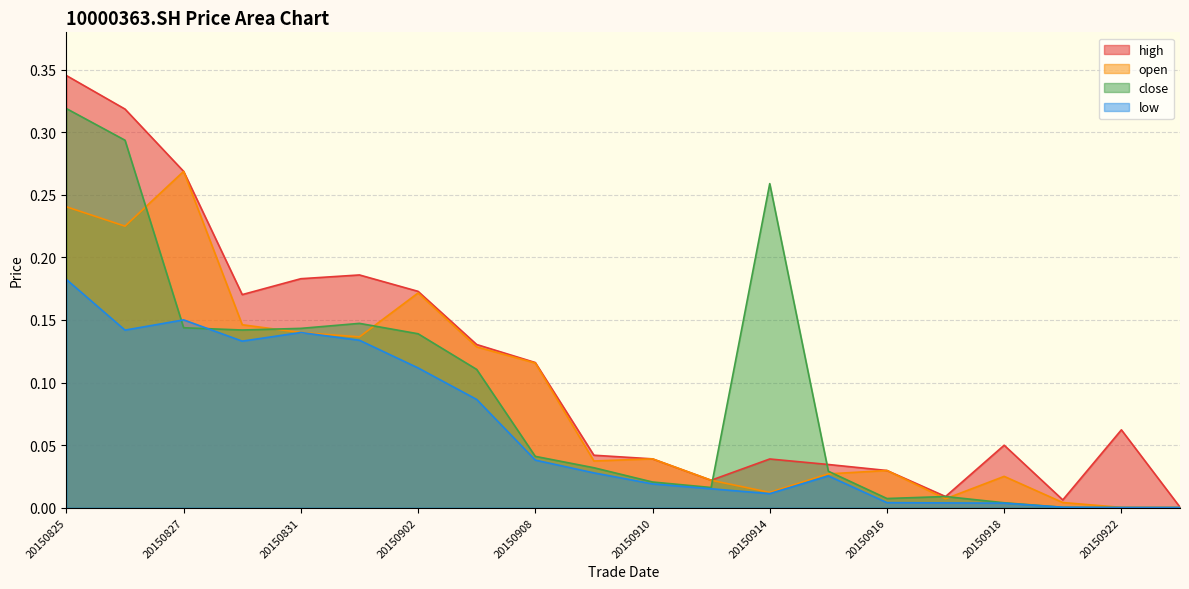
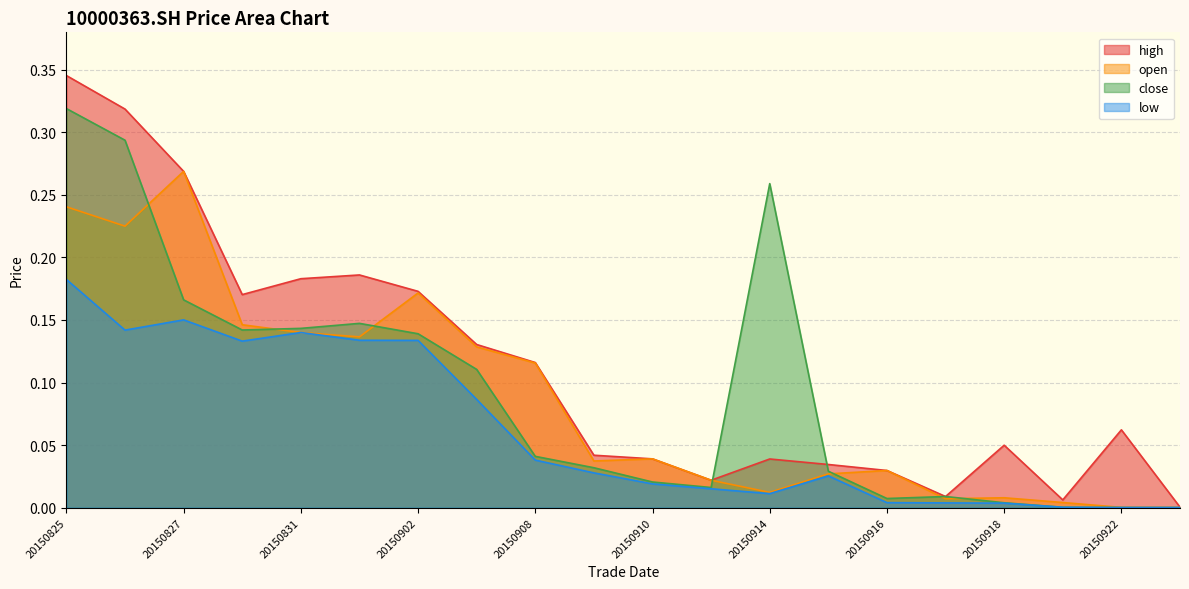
  {
    "high": {
      "20150825": 0.345,
      "20150831": 0.183,
      "20150914": 0.039,
      "20150918": 0.050,
      "20150922": 0.062
    },
    "open": {
      "20150825": 0.241,
-     "20150918": 0.025
+     "20150918": 0.008
    },
    "close": {
      "20150825": 0.319,
-     "20150827": 0.144,
+     "20150827": 0.166,
      "20150831": 0.143,
      "20150902": 0.139,
      "20150908": 0.041,
      "20150914": 0.259,
      "20150916": 0.007
    },
    "low": {
      "20150825": 0.182,
      "20150827": 0.150,
-     "20150902": 0.112,
+     "20150902": 0.134,
      "20150908": 0.038,
      "20150916": 0.004
    }
  }
